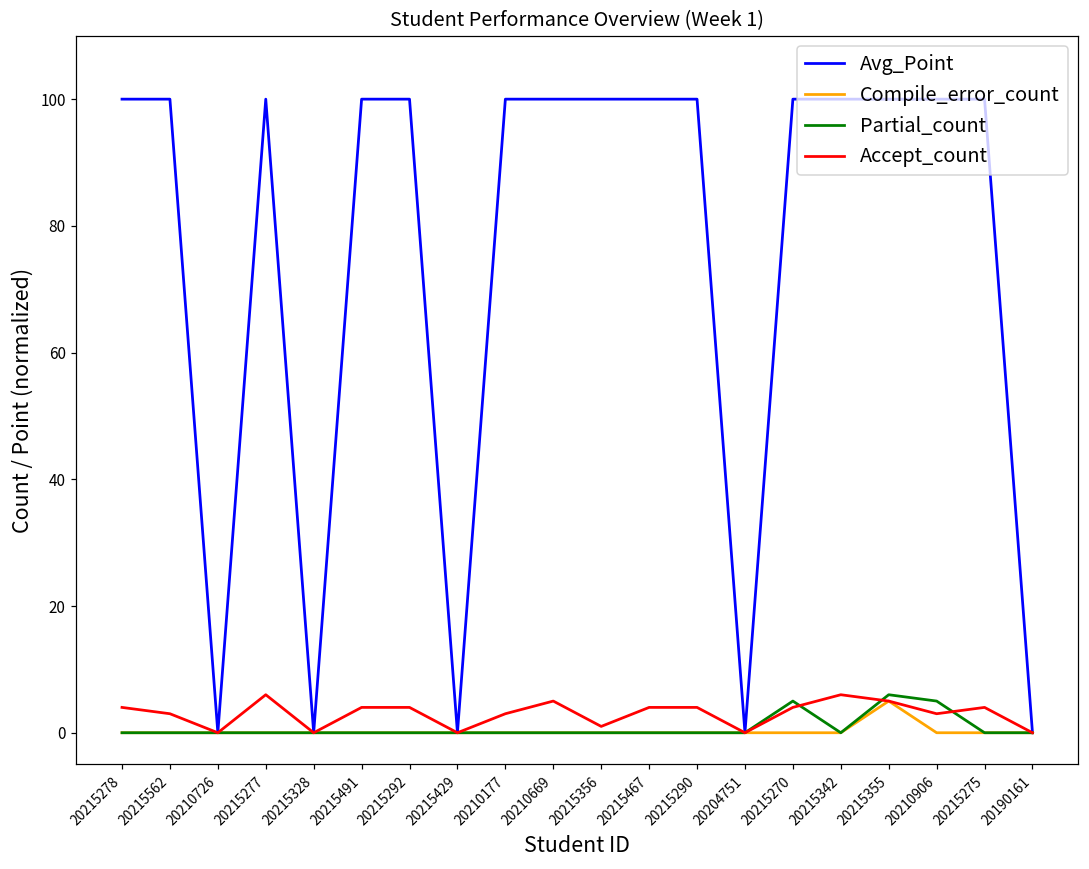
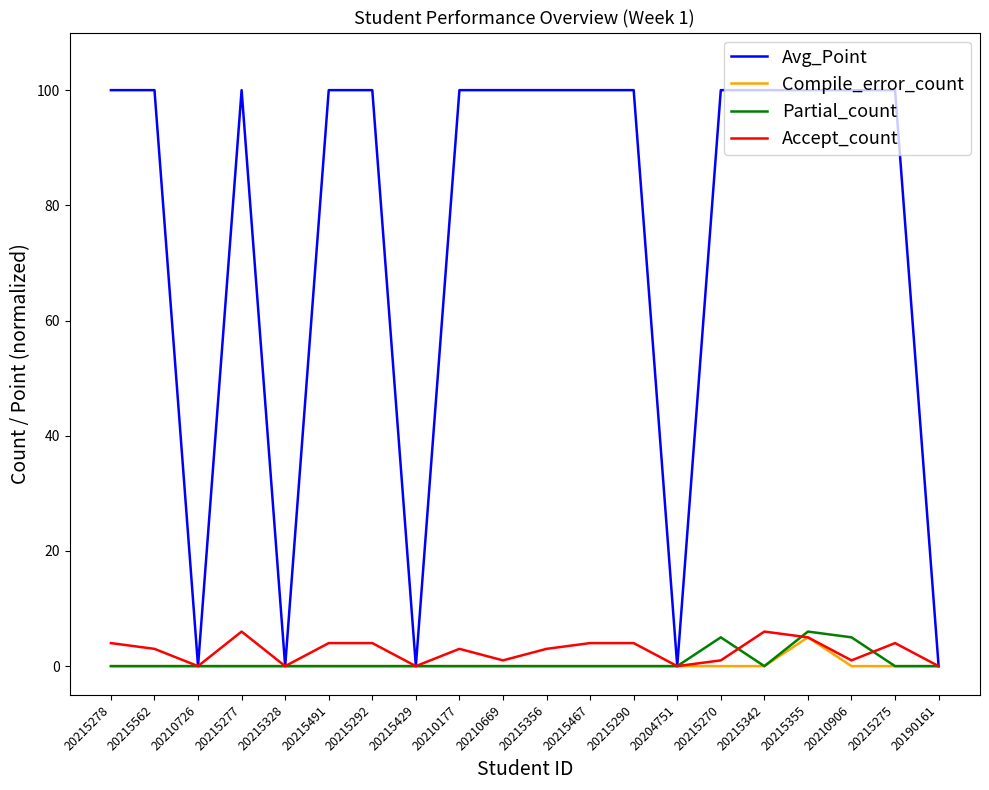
  {
    "Avg_Point": {
      "20215278": 100,
      "20215562": 100,
      "20215277": 100,
      "20215491": 100,
      "20215292": 100,
      "20210177": 100,
      "20210669": 100,
      "20215356": 100,
      "20215467": 100,
      "20215290": 100,
      "20215270": 100
    },
    "Compile_error_count": {
      "20215270": 0,
      "20210906": 0
    },
    "Partial_count": {
      "20215270": 5,
      "20215355": 6,
      "20210906": 5
    },
    "Accept_count": {
      "20215278": 4,
      "20215562": 3,
      "20215277": 6,
      "20215491": 4,
      "20215292": 4,
      "20210177": 3,
-     "20210669": 5,
-     "20215356": 1,
+     "20210669": 1,
+     "20215356": 3,
      "20215467": 4,
      "20215290": 4,
-     "20215270": 4,
+     "20215270": 1,
      "20215342": 6,
-     "20210906": 3,
+     "20210906": 1,
      "20215275": 4
    }
  }
